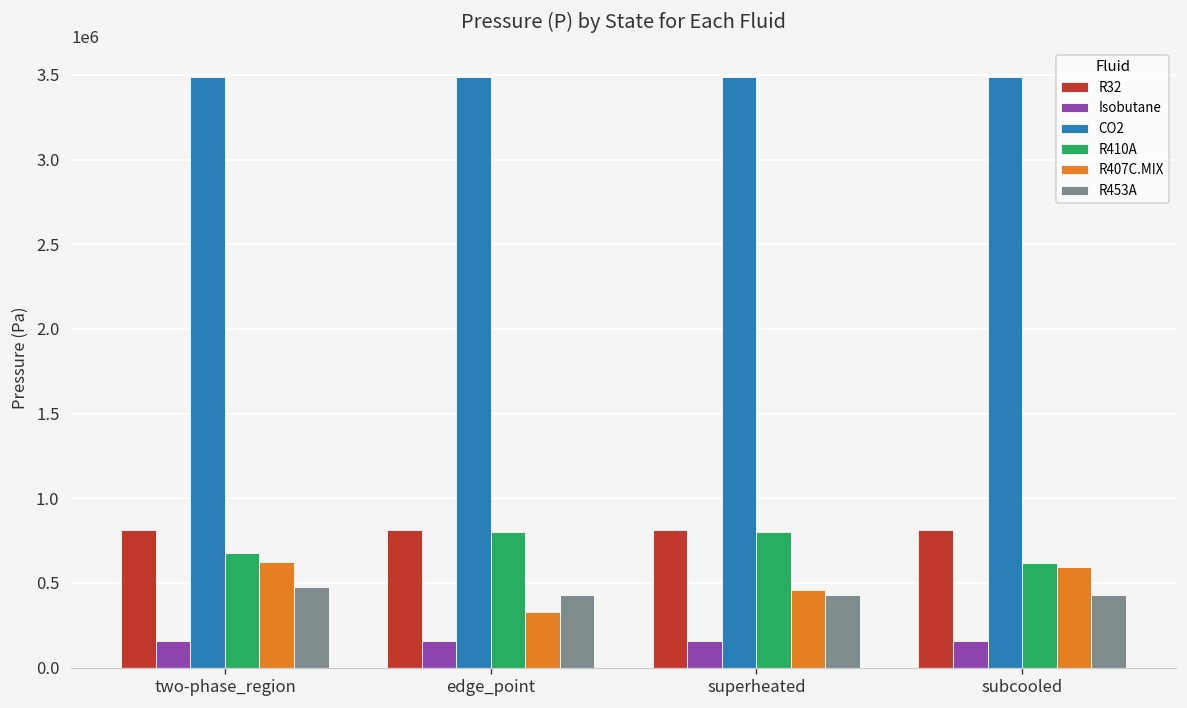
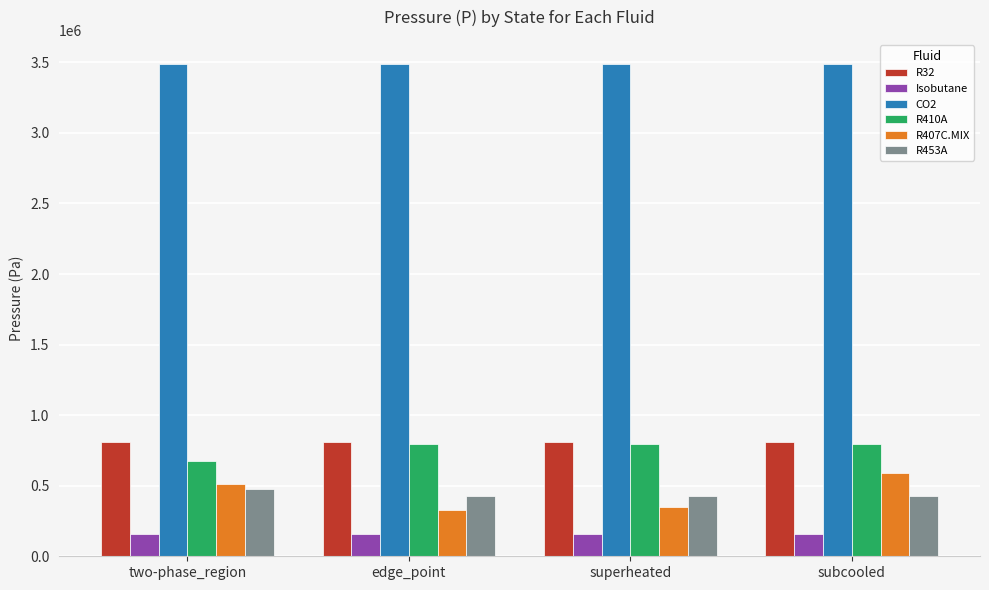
  {
    "R32": {
      "two-phase_region": 810000,
      "edge_point": 810000,
      "superheated": 810000,
      "subcooled": 810000
    },
    "Isobutane": {
      "two-phase_region": 160000,
      "edge_point": 160000,
      "superheated": 160000,
      "subcooled": 160000
    },
    "CO2": {
      "two-phase_region": 3490000,
      "edge_point": 3490000,
      "superheated": 3490000,
      "subcooled": 3490000
    },
    "R410A": {
      "two-phase_region": 680000,
      "edge_point": 800000,
      "superheated": 800000,
-     "subcooled": 610000
+     "subcooled": 800000
    },
    "R407C.MIX": {
-     "two-phase_region": 620000,
+     "two-phase_region": 510000,
      "edge_point": 330000,
-     "superheated": 460000,
+     "superheated": 350000,
      "subcooled": 590000
    },
    "R453A": {
      "two-phase_region": 480000,
      "edge_point": 430000,
      "superheated": 430000,
      "subcooled": 430000
    }
  }
